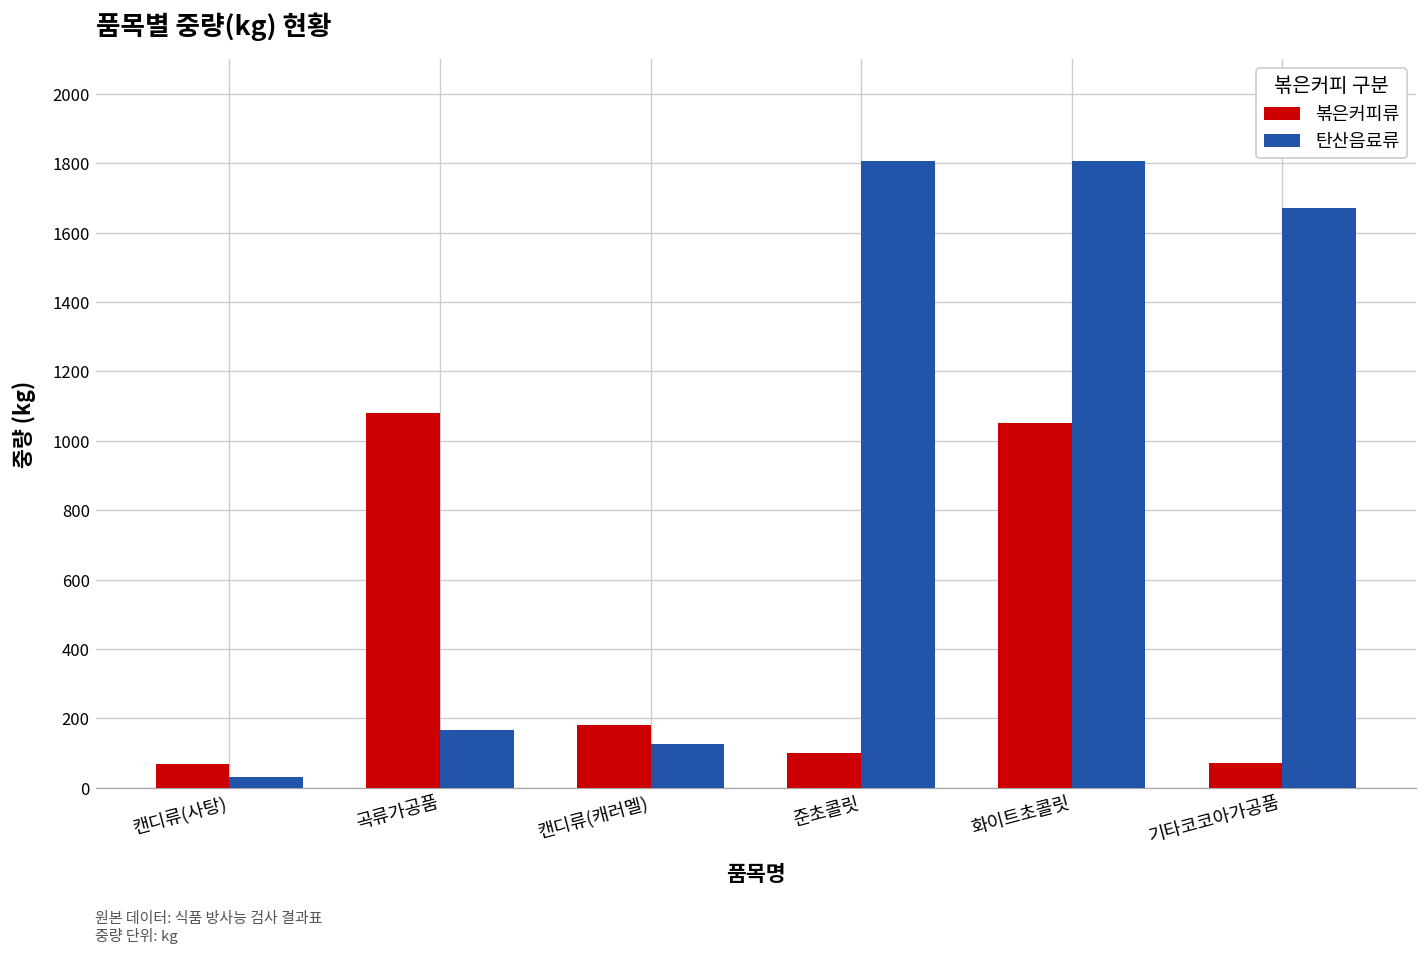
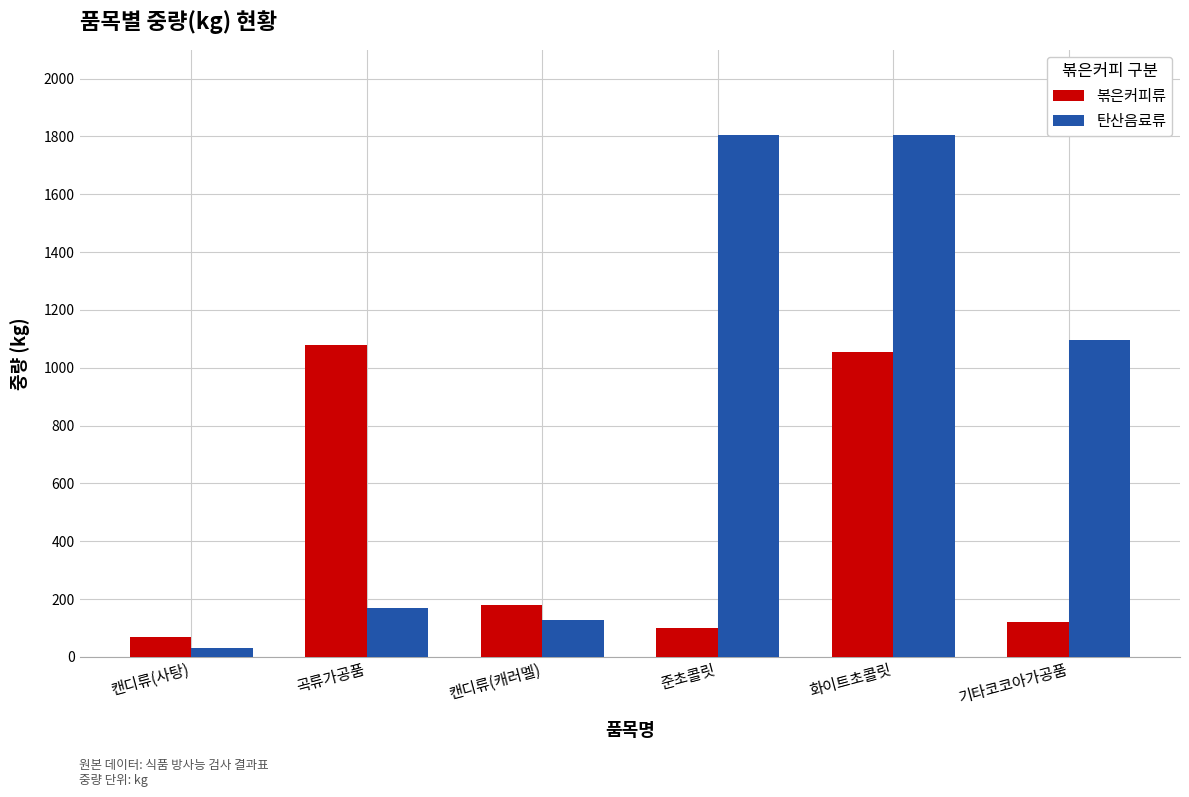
  {
    "볶은커피류": {
      "캔디류(사탕)": 70,
      "곡류가공품": 1080,
      "캔디류(캐러멜)": 180,
      "준초콜릿": 100,
      "화이트초콜릿": 1050,
-     "기타코코아가공품": 70
+     "기타코코아가공품": 120
    },
    "탄산음료류": {
      "캔디류(사탕)": 30,
      "곡류가공품": 170,
      "캔디류(캐러멜)": 130,
      "준초콜릿": 1810,
      "화이트초콜릿": 1810,
-     "기타코코아가공품": 1670
+     "기타코코아가공품": 1100
    }
  }
